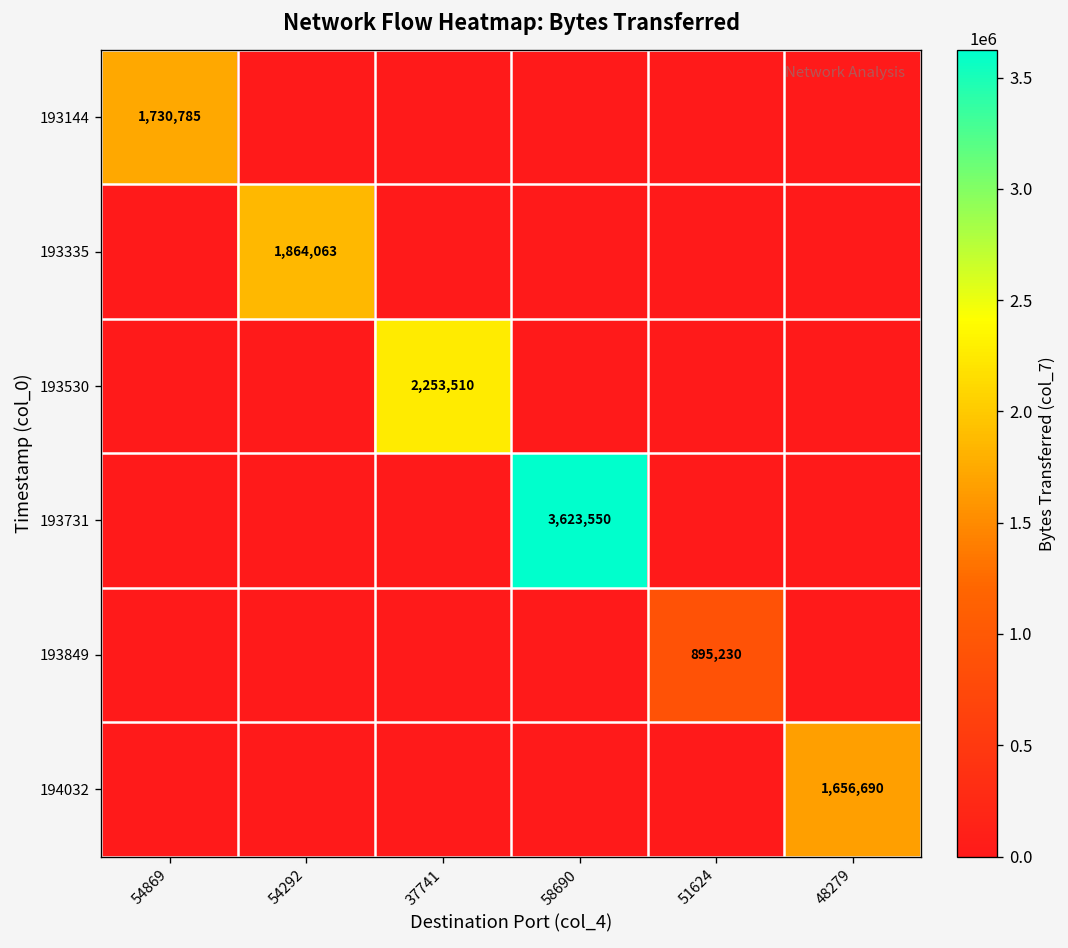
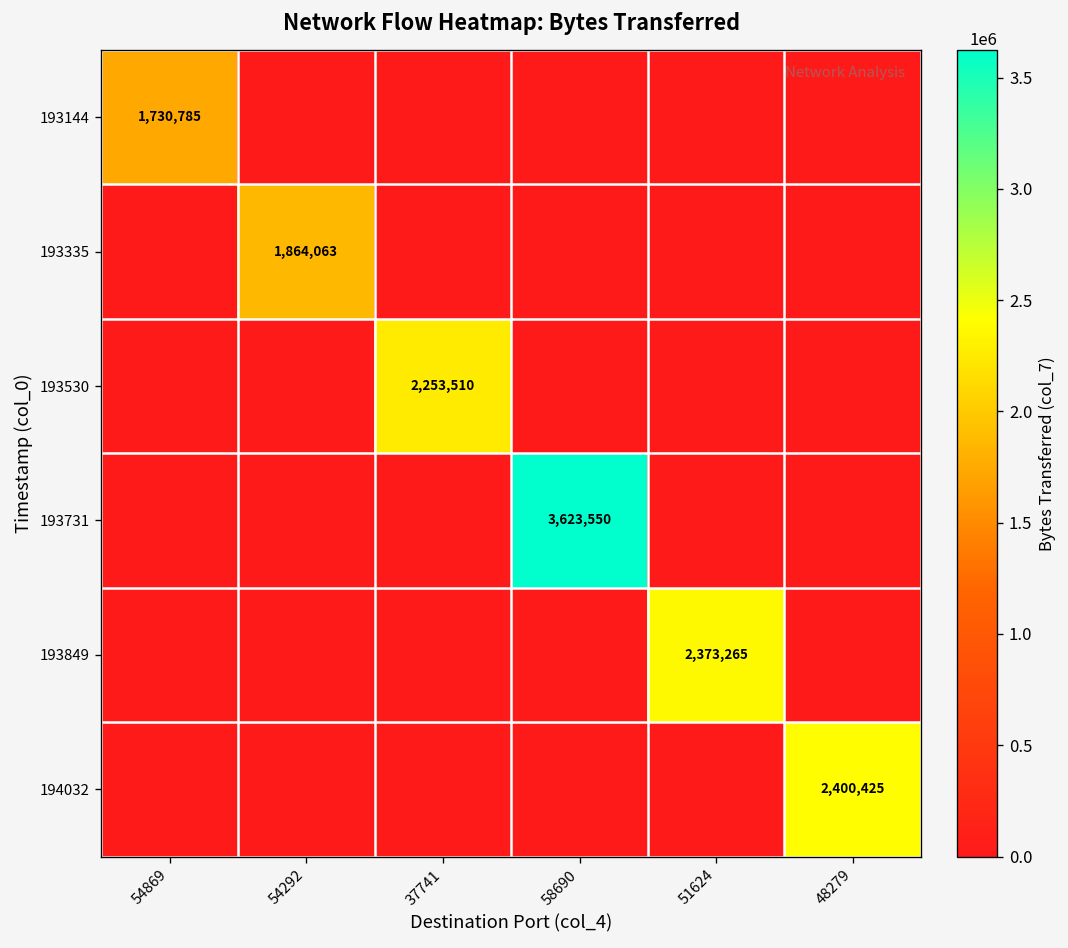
  {
    "193144": {
      "54869": "1,730,785"
    },
    "193335": {
      "54292": "1,864,063"
    },
    "193530": {
      "37741": "2,253,510"
    },
    "193731": {
      "58690": "3,623,550"
    },
    "193849": {
-     "51624": "895,230"
+     "51624": "2,373,265"
    },
    "194032": {
-     "48279": "1,656,690"
+     "48279": "2,400,425"
    }
  }
